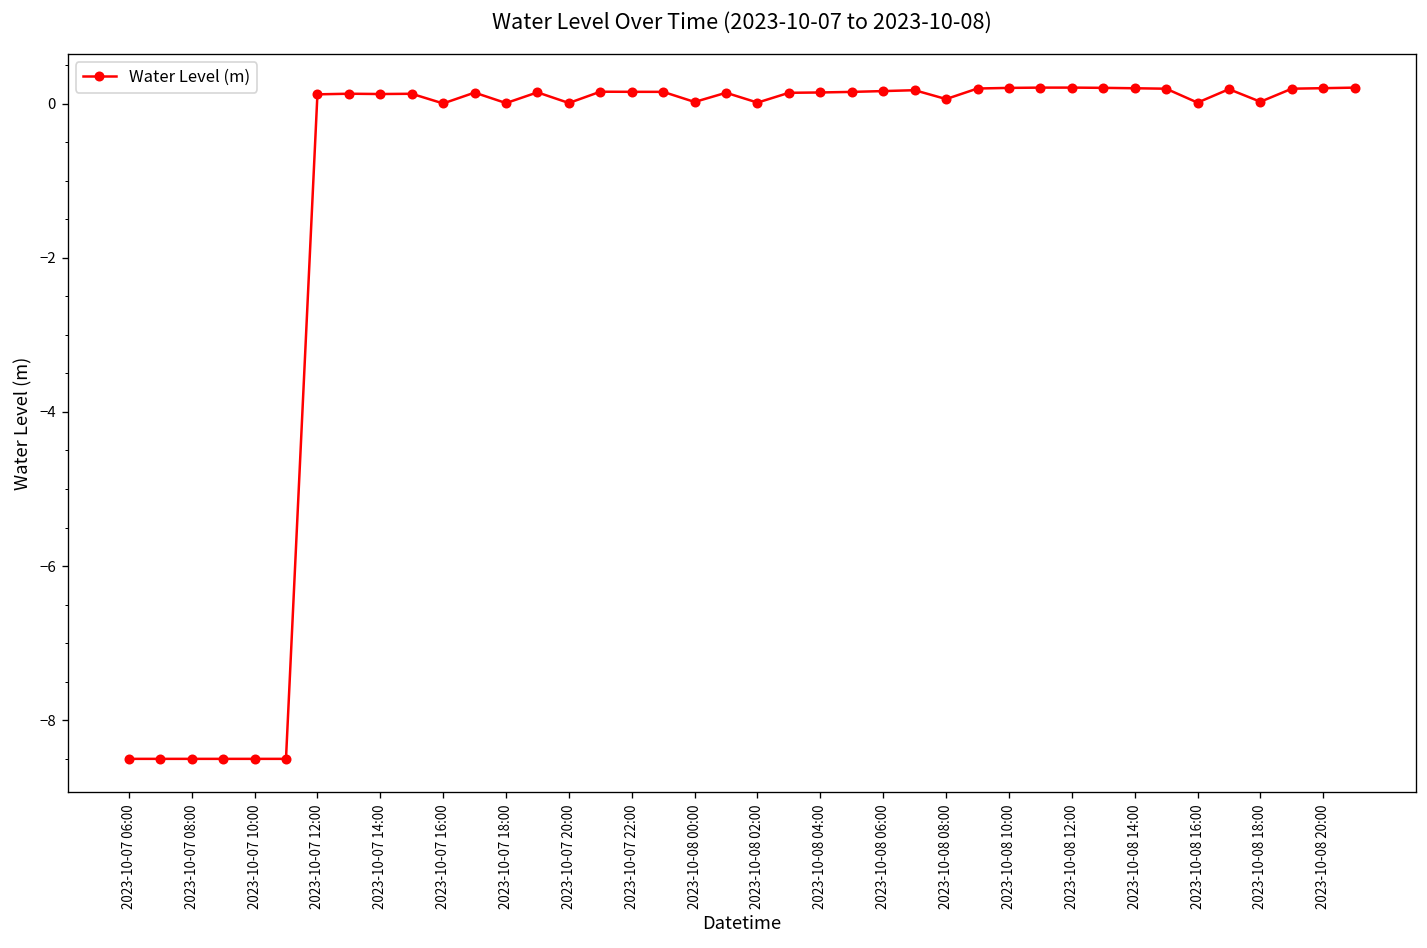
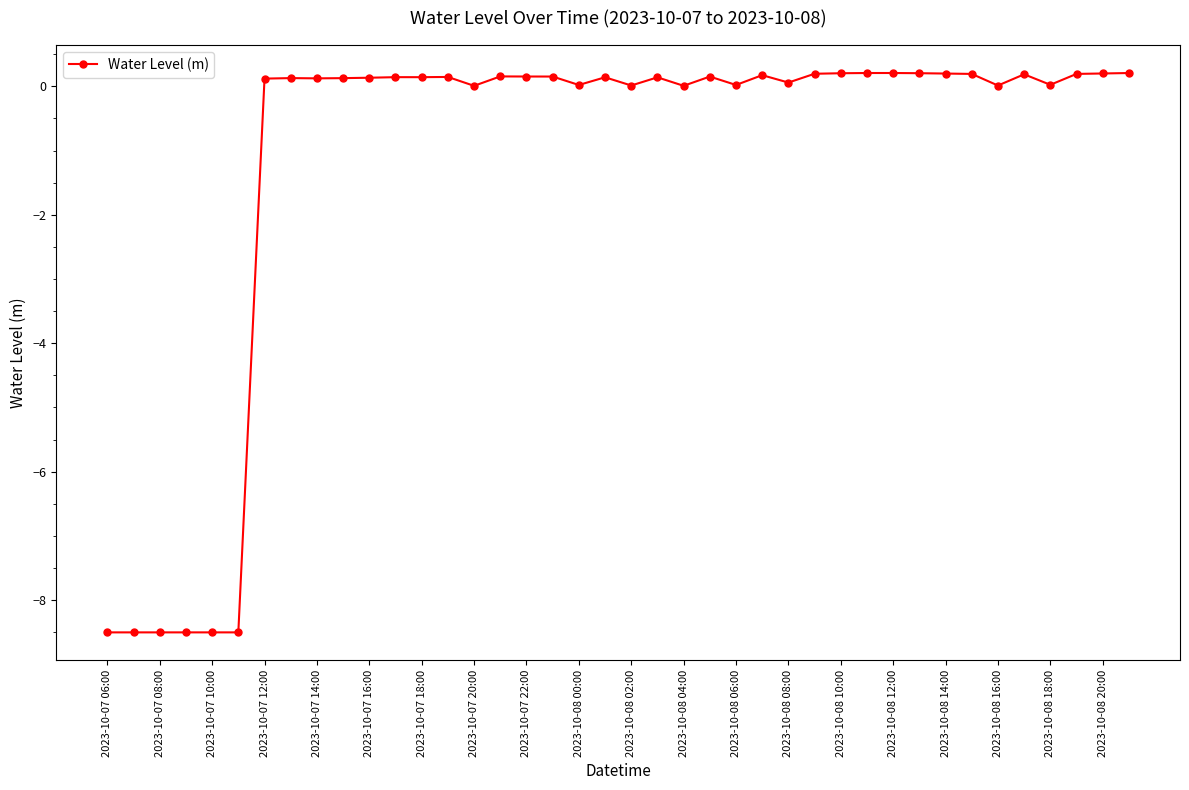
  {
    "2023-10-07 06:00": -8.5,
    "2023-10-07 08:00": -8.5,
    "2023-10-07 10:00": -8.5,
    "2023-10-07 12:00": 0.1,
    "2023-10-07 14:00": 0.1,
-   "2023-10-07 16:00": 0.0,
-   "2023-10-07 18:00": 0.0,
+   "2023-10-07 16:00": 0.1,
+   "2023-10-07 18:00": 0.1,
    "2023-10-07 20:00": 0.0,
    "2023-10-07 22:00": 0.2,
    "2023-10-08 00:00": 0.0,
    "2023-10-08 02:00": 0.0,
-   "2023-10-08 04:00": 0.1,
-   "2023-10-08 06:00": 0.2,
+   "2023-10-08 04:00": 0.0,
+   "2023-10-08 06:00": 0.0,
    "2023-10-08 08:00": 0.1,
    "2023-10-08 10:00": 0.2,
    "2023-10-08 12:00": 0.2,
    "2023-10-08 14:00": 0.2,
    "2023-10-08 16:00": 0.0,
    "2023-10-08 18:00": 0.0,
    "2023-10-08 20:00": 0.2
  }
